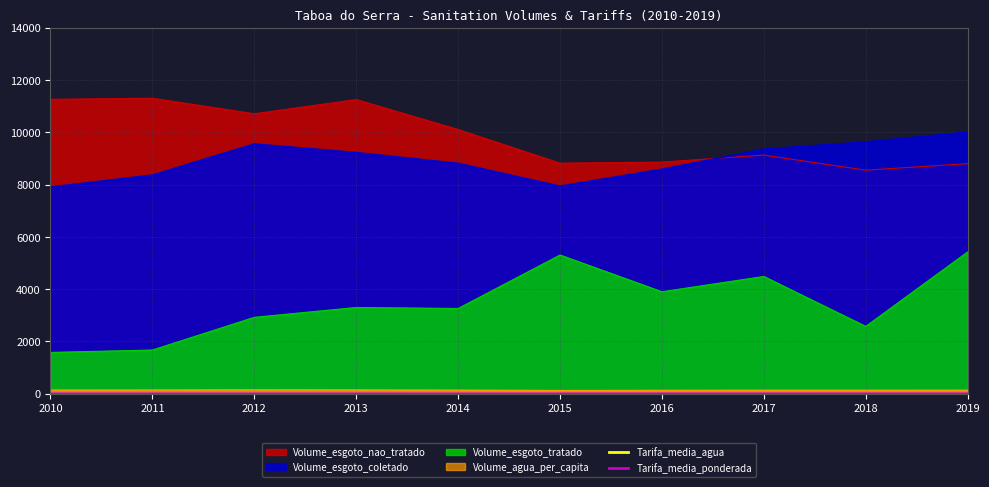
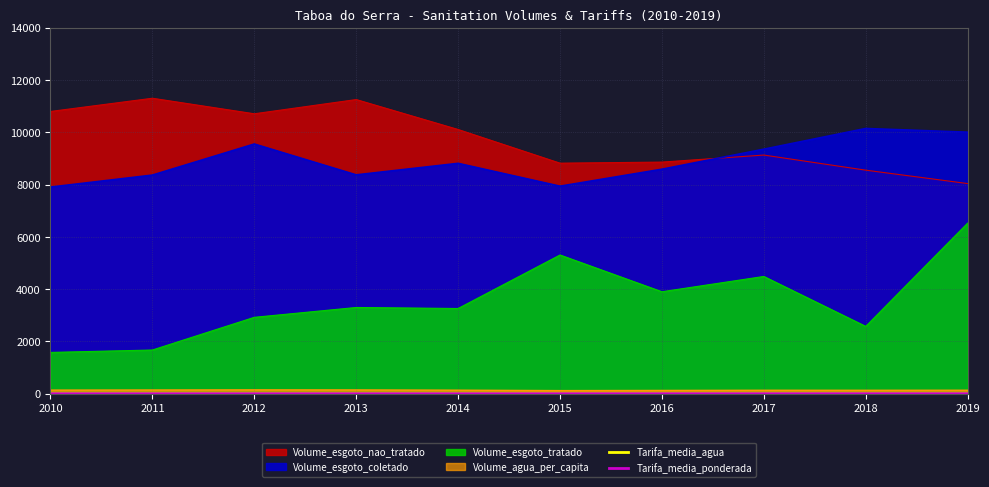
  {
    "Volume_esgoto_nao_tratado": {
-     "2010": 11300,
+     "2010": 10800,
      "2011": 11300,
      "2012": 10700,
      "2013": 11200,
      "2014": 10100,
      "2015": 8800,
      "2016": 8900,
      "2017": 9100,
      "2018": 8500,
-     "2019": 8800
+     "2019": 8000
    },
    "Volume_esgoto_coletado": {
      "2010": 7900,
      "2011": 8400,
      "2012": 9500,
-     "2013": 9200,
+     "2013": 8400,
      "2014": 8800,
      "2015": 7900,
      "2016": 8600,
      "2017": 9400,
-     "2018": 9600,
+     "2018": 10100,
      "2019": 10000
    },
    "Volume_esgoto_tratado": {
      "2010": 1600,
      "2011": 1700,
      "2012": 2900,
      "2013": 3300,
      "2014": 3300,
      "2015": 5300,
      "2016": 3900,
      "2017": 4500,
      "2018": 2600,
-     "2019": 5400
+     "2019": 6500
    },
    "Volume_agua_per_capita": {
      "2010": 100,
      "2011": 100,
      "2012": 100,
      "2013": 100,
      "2014": 100,
      "2015": 100,
      "2016": 100,
      "2017": 100,
      "2018": 100,
      "2019": 100
    },
    "Tarifa_media_ponderada": {
      "2010": 0,
      "2011": 0,
      "2012": 0,
      "2013": 0,
      "2014": 0,
      "2015": 0,
      "2016": 0,
      "2017": 0,
      "2018": 0,
      "2019": 0
    }
  }
